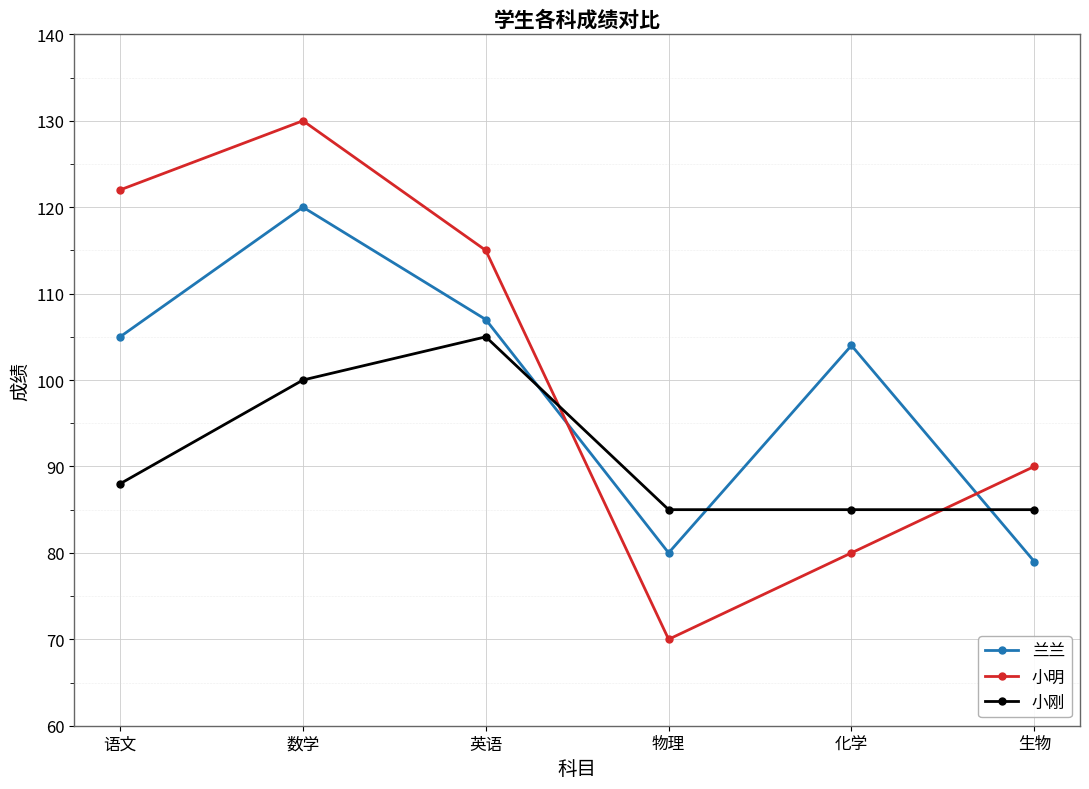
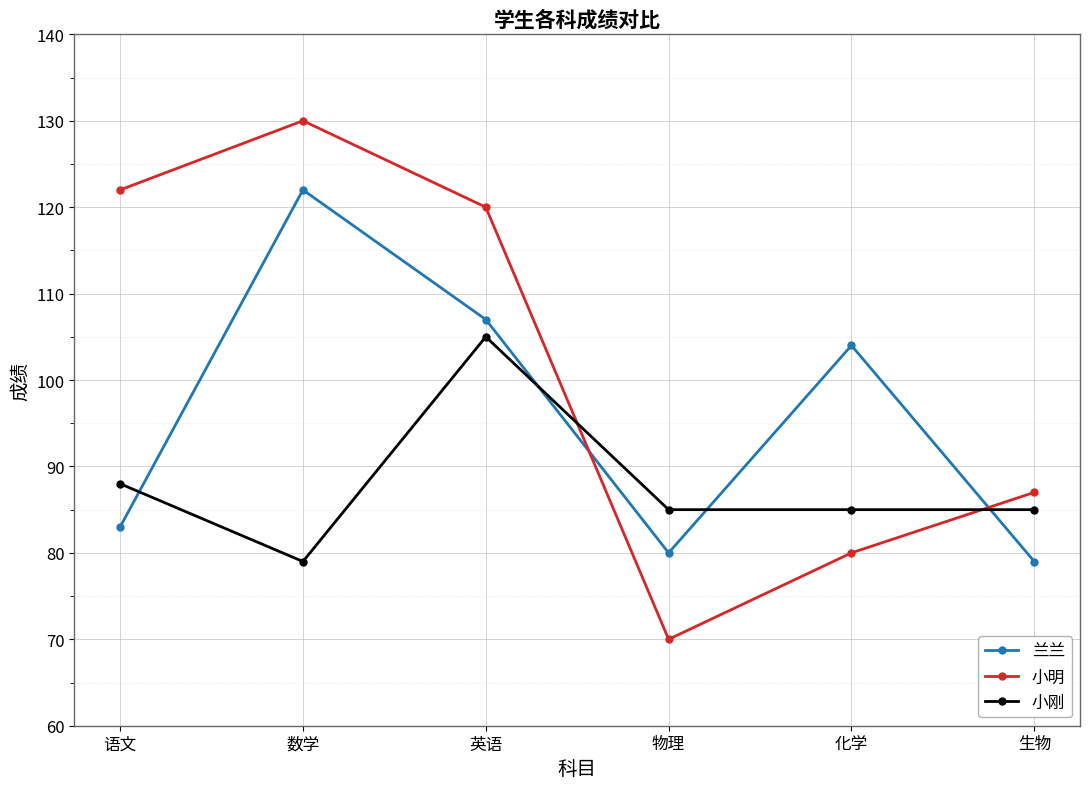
  {
    "兰兰": {
-     "语文": 105,
-     "数学": 120,
+     "语文": 83,
+     "数学": 122,
      "英语": 107,
      "物理": 80,
      "化学": 104,
      "生物": 79
    },
    "小明": {
      "语文": 122,
      "数学": 130,
-     "英语": 115,
+     "英语": 120,
      "物理": 70,
      "化学": 80,
-     "生物": 90
+     "生物": 87
    },
    "小刚": {
      "语文": 88,
-     "数学": 100,
+     "数学": 79,
      "英语": 105,
      "物理": 85,
      "化学": 85,
      "生物": 85
    }
  }
